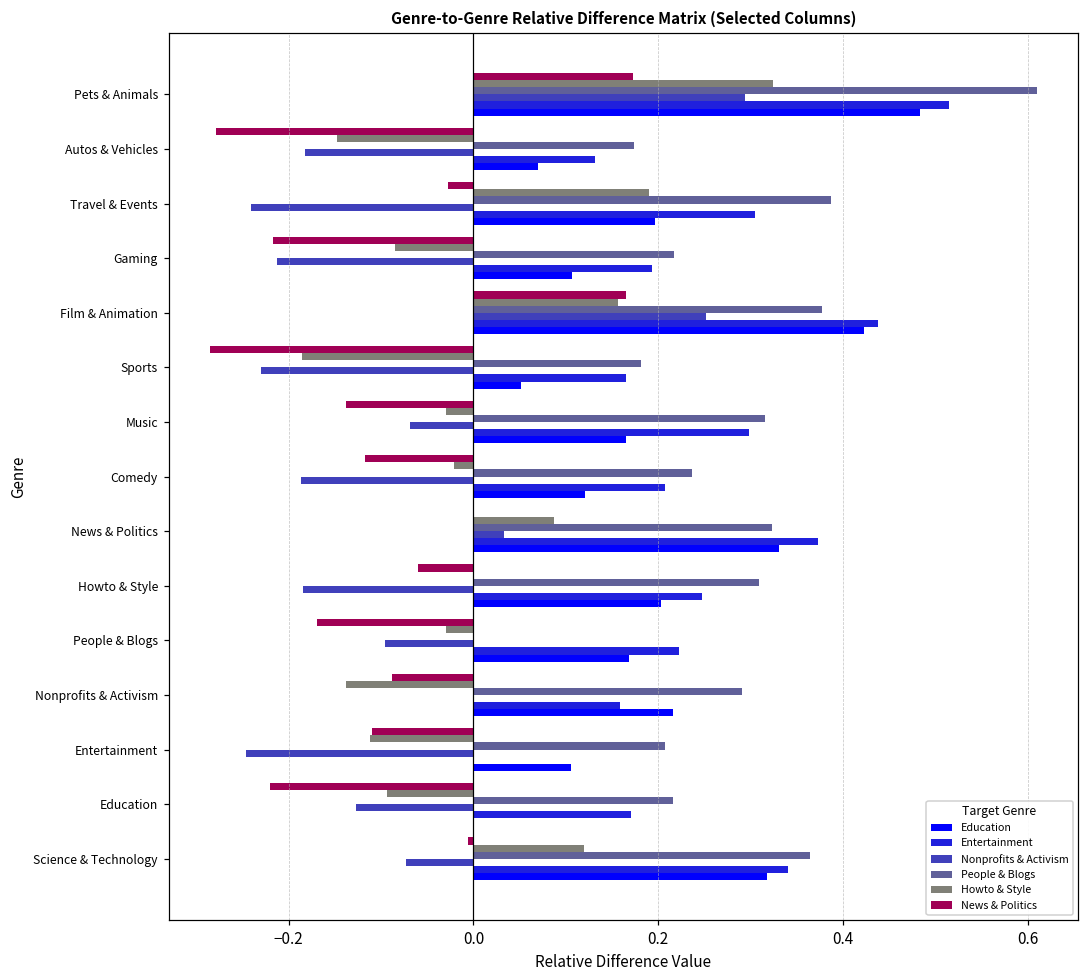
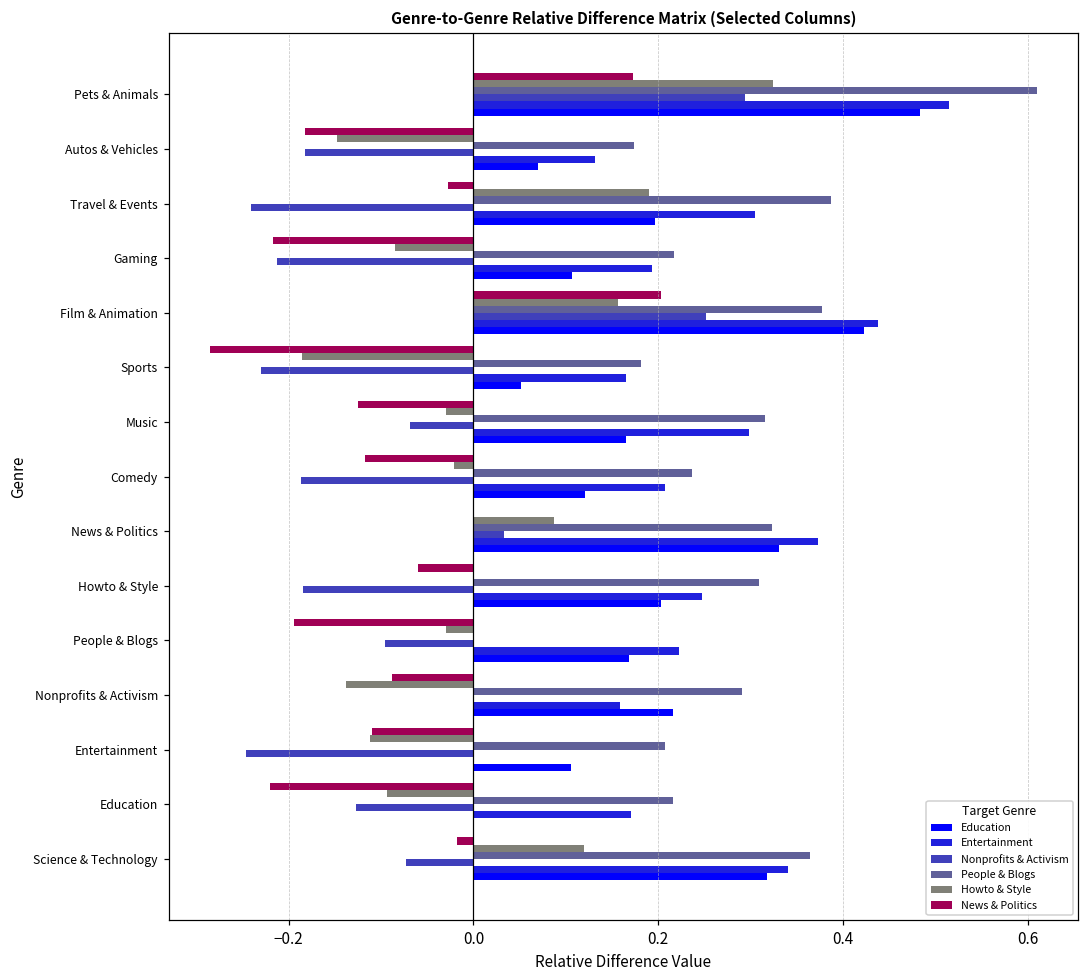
  {
    "News & Politics": {
      "Pets & Animals": 0.17,
-     "Autos & Vehicles": -0.28,
+     "Autos & Vehicles": -0.18,
      "Travel & Events": -0.03,
      "Gaming": -0.22,
-     "Film & Animation": 0.17,
+     "Film & Animation": 0.20,
      "Sports": -0.29,
-     "Music": -0.14,
+     "Music": -0.13,
      "Comedy": -0.12,
      "News & Politics": 0.00,
      "Howto & Style": -0.06,
-     "People & Blogs": -0.17,
+     "People & Blogs": -0.19,
      "Nonprofits & Activism": -0.09,
      "Entertainment": -0.11,
      "Education": -0.22,
-     "Science & Technology": -0.01
+     "Science & Technology": -0.02
    }
  }
